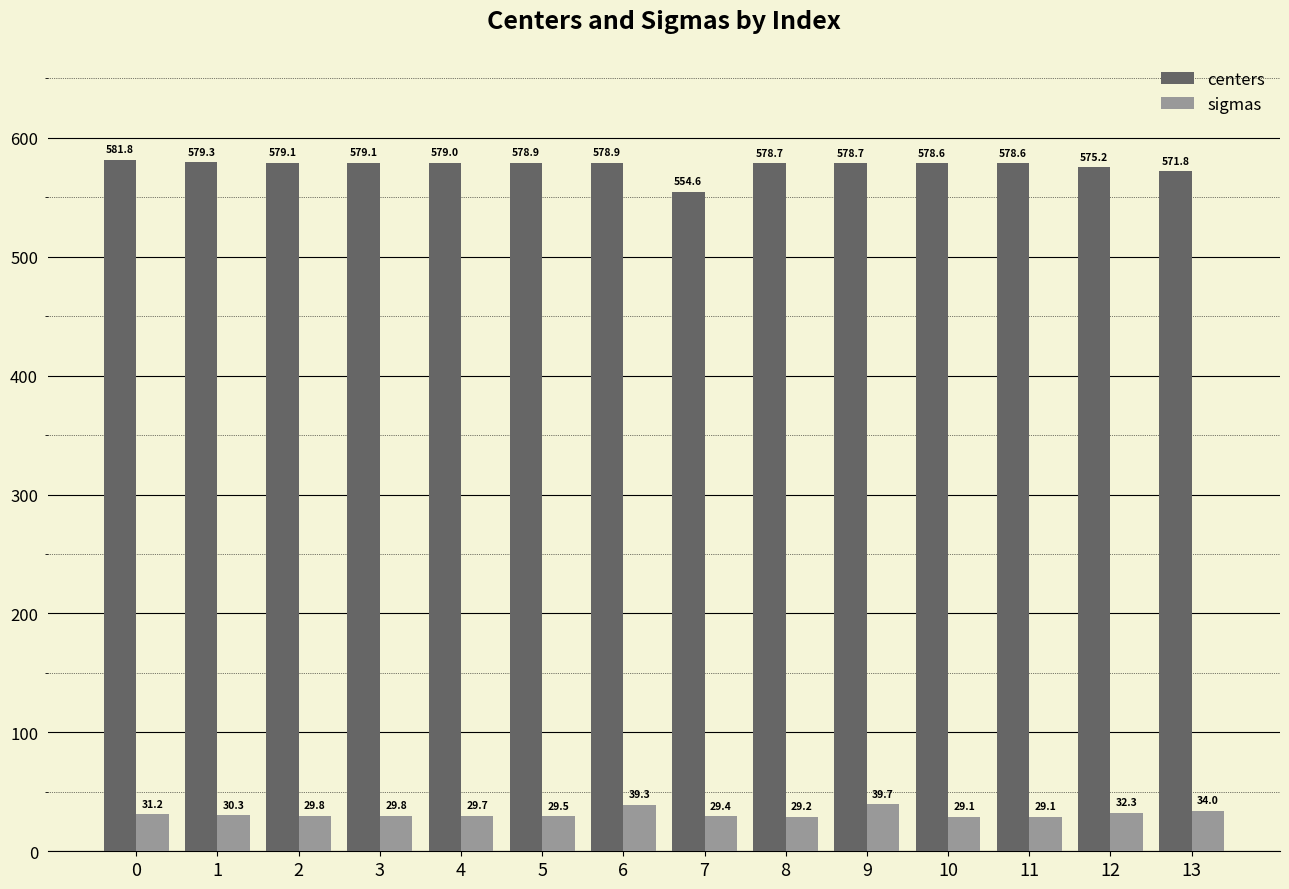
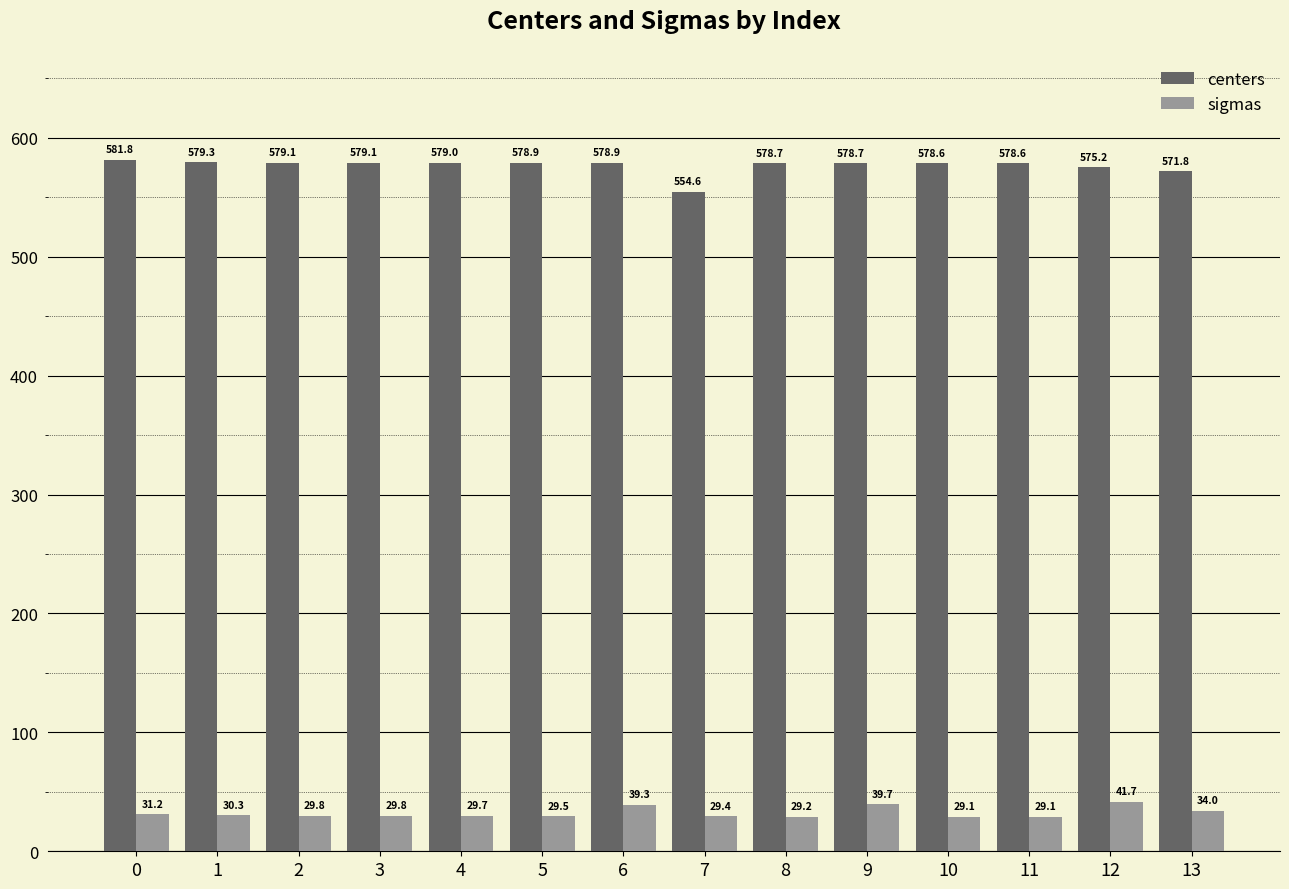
  {
    "centers": {
      "0": 581.8,
      "1": 579.3,
      "2": 579.1,
      "3": 579.1,
      "4": 579.0,
      "5": 578.9,
      "6": 578.9,
      "7": 554.6,
      "8": 578.7,
      "9": 578.7,
      "10": 578.6,
      "11": 578.6,
      "12": 575.2,
      "13": 571.8
    },
    "sigmas": {
      "0": 31.2,
      "1": 30.3,
      "2": 29.8,
      "3": 29.8,
      "4": 29.7,
      "5": 29.5,
      "6": 39.3,
      "7": 29.4,
      "8": 29.2,
      "9": 39.7,
      "10": 29.1,
      "11": 29.1,
-     "12": 32.3,
+     "12": 41.7,
      "13": 34.0
    }
  }
